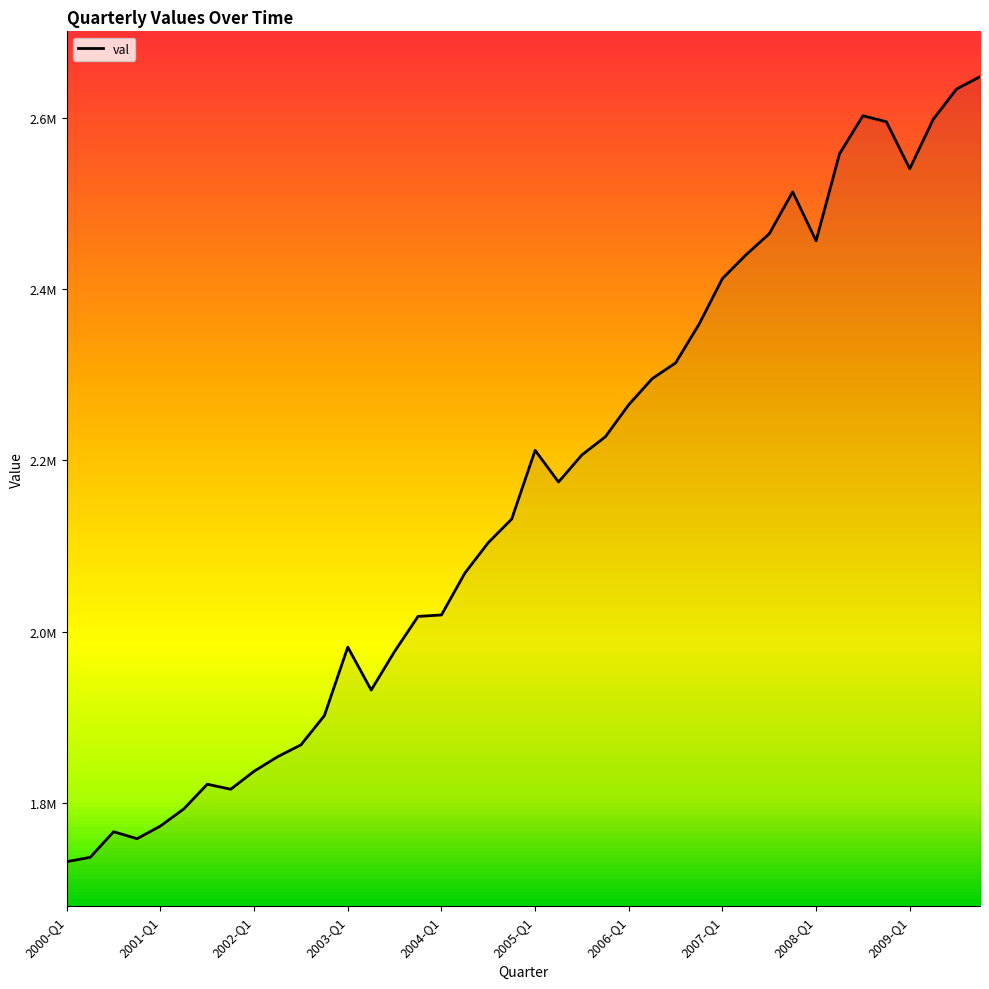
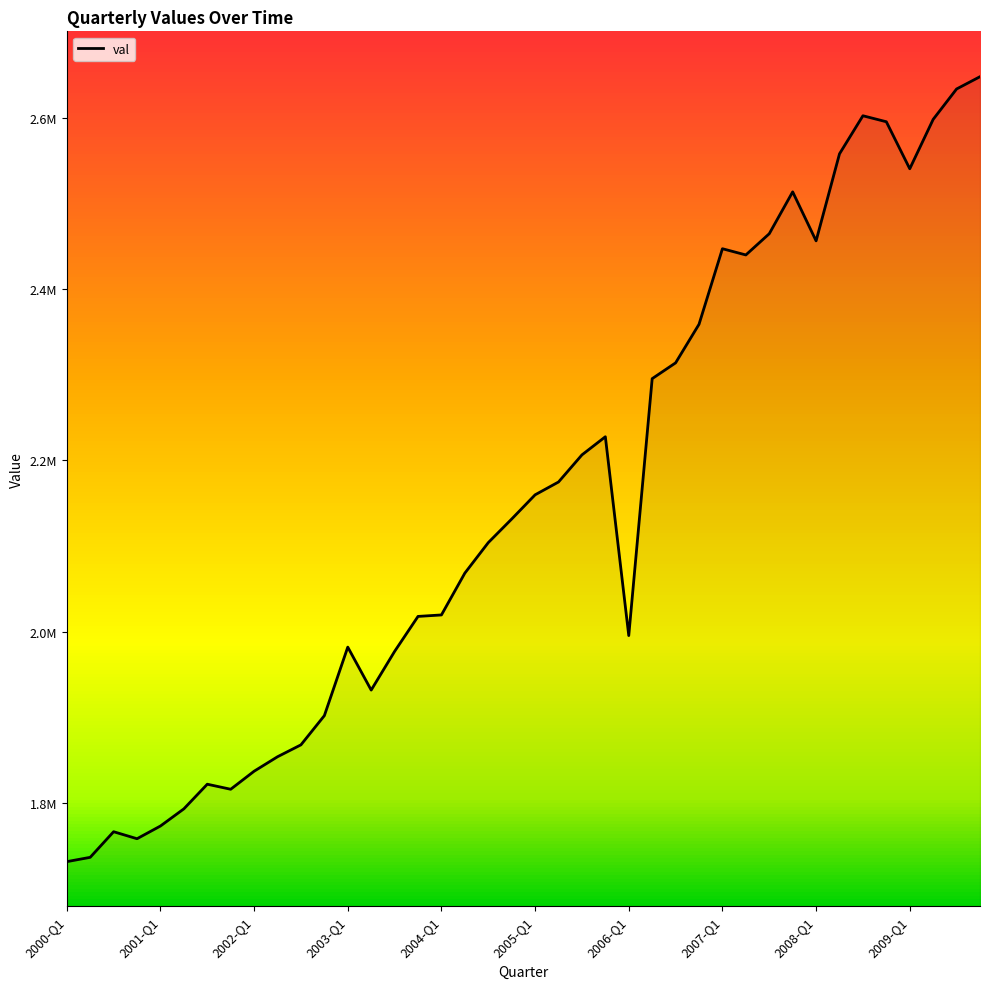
  {
    "2000-Q1": 1730000,
    "2001-Q1": 1770000,
    "2002-Q1": 1840000,
    "2003-Q1": 1980000,
    "2004-Q1": 2020000,
-   "2005-Q1": 2210000,
-   "2006-Q1": 2270000,
-   "2007-Q1": 2410000,
+   "2005-Q1": 2160000,
+   "2006-Q1": 2000000,
+   "2007-Q1": 2450000,
    "2008-Q1": 2460000,
    "2009-Q1": 2540000
  }
